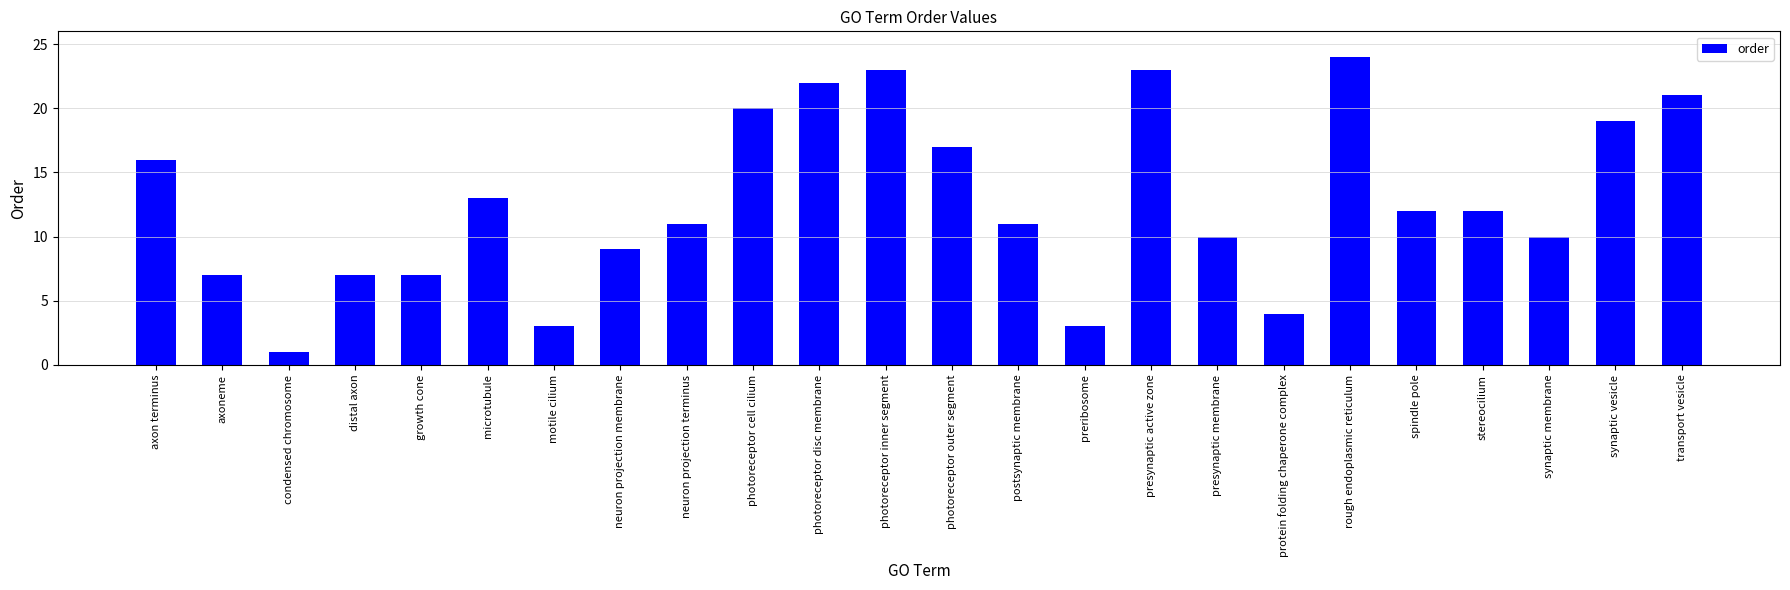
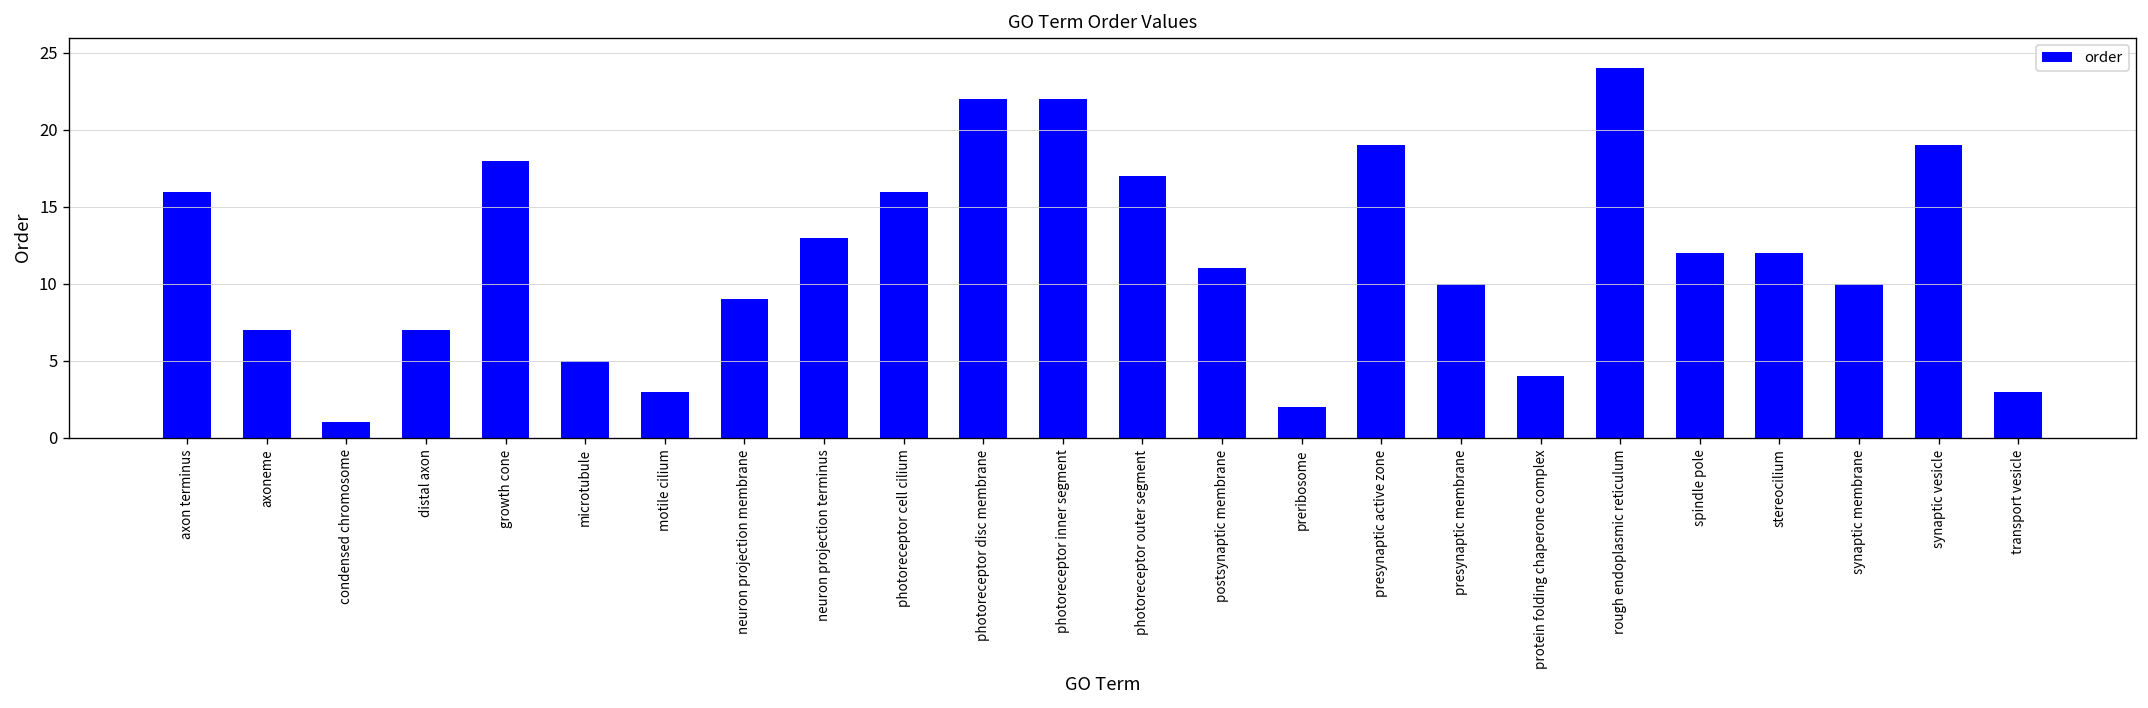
  {
    "axon terminus": 16,
    "axoneme": 7,
    "condensed chromosome": 1,
    "distal axon": 7,
-   "growth cone": 7,
-   "microtubule": 13,
+   "growth cone": 18,
+   "microtubule": 5,
    "motile cilium": 3,
    "neuron projection membrane": 9,
-   "neuron projection terminus": 11,
-   "photoreceptor cell cilium": 20,
+   "neuron projection terminus": 13,
+   "photoreceptor cell cilium": 16,
    "photoreceptor disc membrane": 22,
-   "photoreceptor inner segment": 23,
+   "photoreceptor inner segment": 22,
    "photoreceptor outer segment": 17,
    "postsynaptic membrane": 11,
-   "preribosome": 3,
-   "presynaptic active zone": 23,
+   "preribosome": 2,
+   "presynaptic active zone": 19,
    "presynaptic membrane": 10,
    "protein folding chaperone complex": 4,
    "rough endoplasmic reticulum": 24,
    "spindle pole": 12,
    "stereocilium": 12,
    "synaptic membrane": 10,
    "synaptic vesicle": 19,
-   "transport vesicle": 21
+   "transport vesicle": 3
  }
